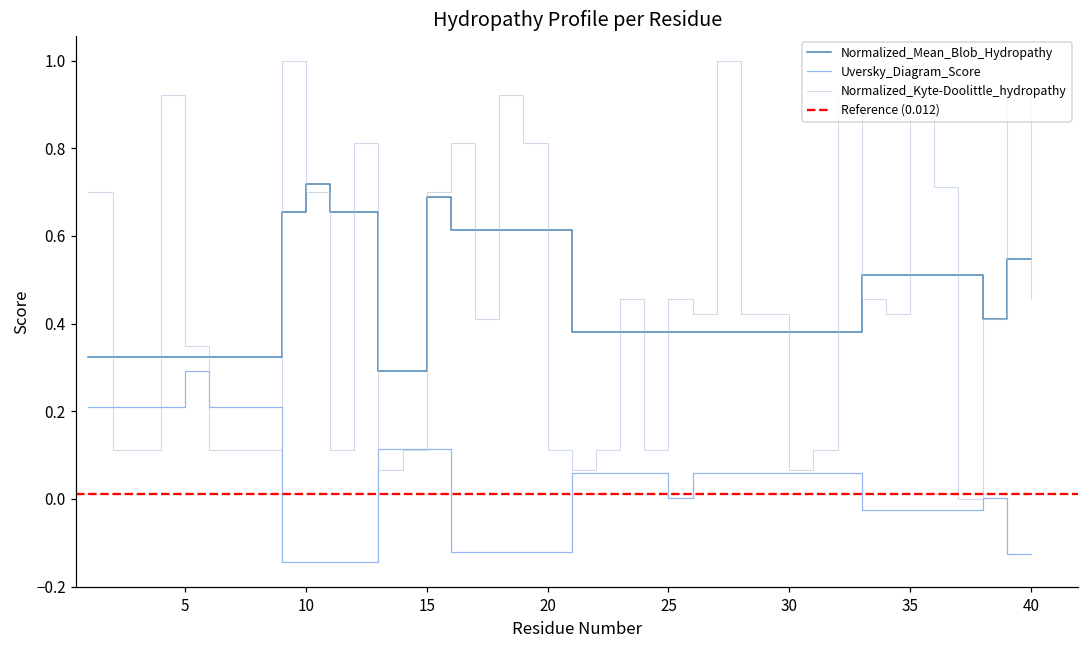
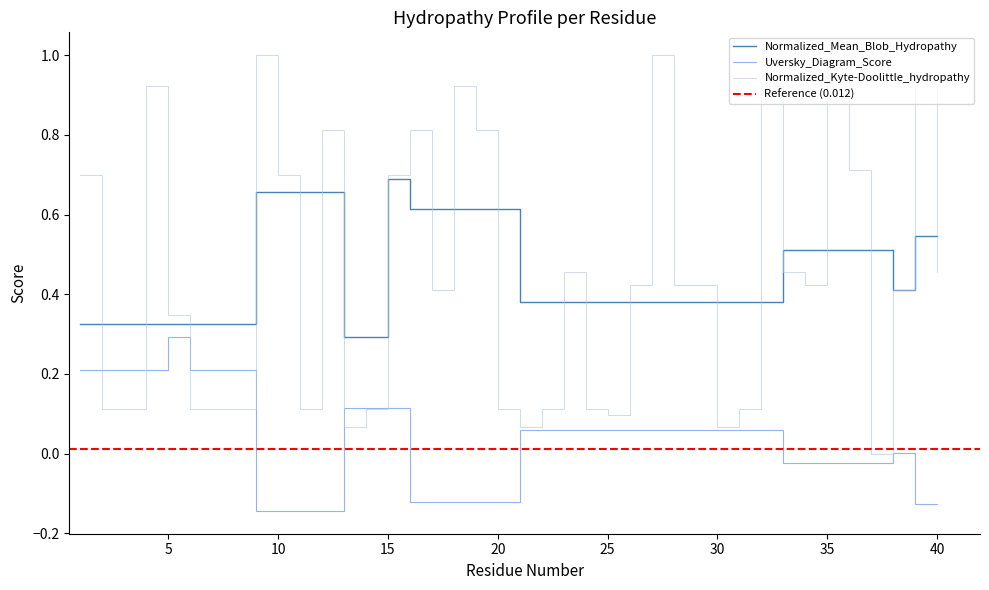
  {
    "Normalized_Mean_Blob_Hydropathy": {
      "5": 0.33,
-     "10": 0.72,
+     "10": 0.66,
      "15": 0.69,
      "20": 0.61,
      "25": 0.38,
      "30": 0.38,
      "35": 0.51,
      "40": 0.55
    },
    "Uversky_Diagram_Score": {
      "5": 0.29,
      "10": -0.14,
      "15": 0.11,
      "20": -0.12,
-     "25": 0.00,
+     "25": 0.06,
      "30": 0.06,
      "35": -0.02,
      "40": -0.13
    },
    "Normalized_Kyte-Doolittle_hydropathy": {
      "5": 0.35,
      "10": 0.70,
      "15": 0.70,
      "20": 0.11,
-     "25": 0.46,
+     "25": 0.10,
      "30": 0.07,
      "40": 0.46
    }
  }
